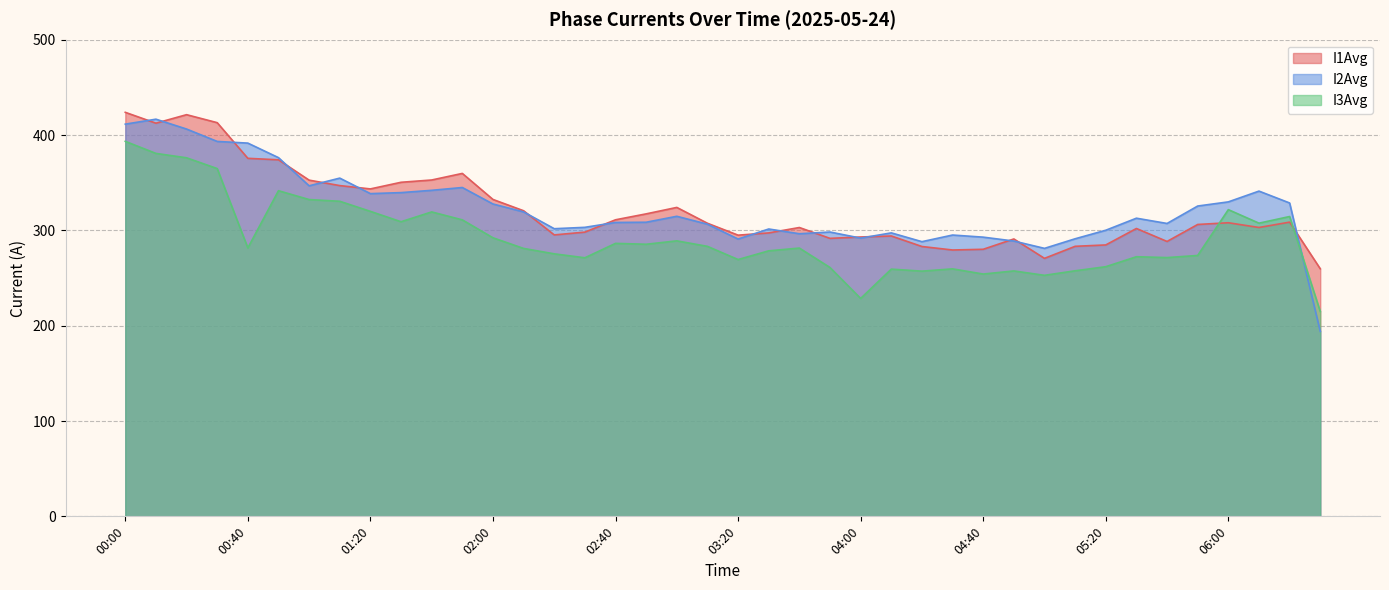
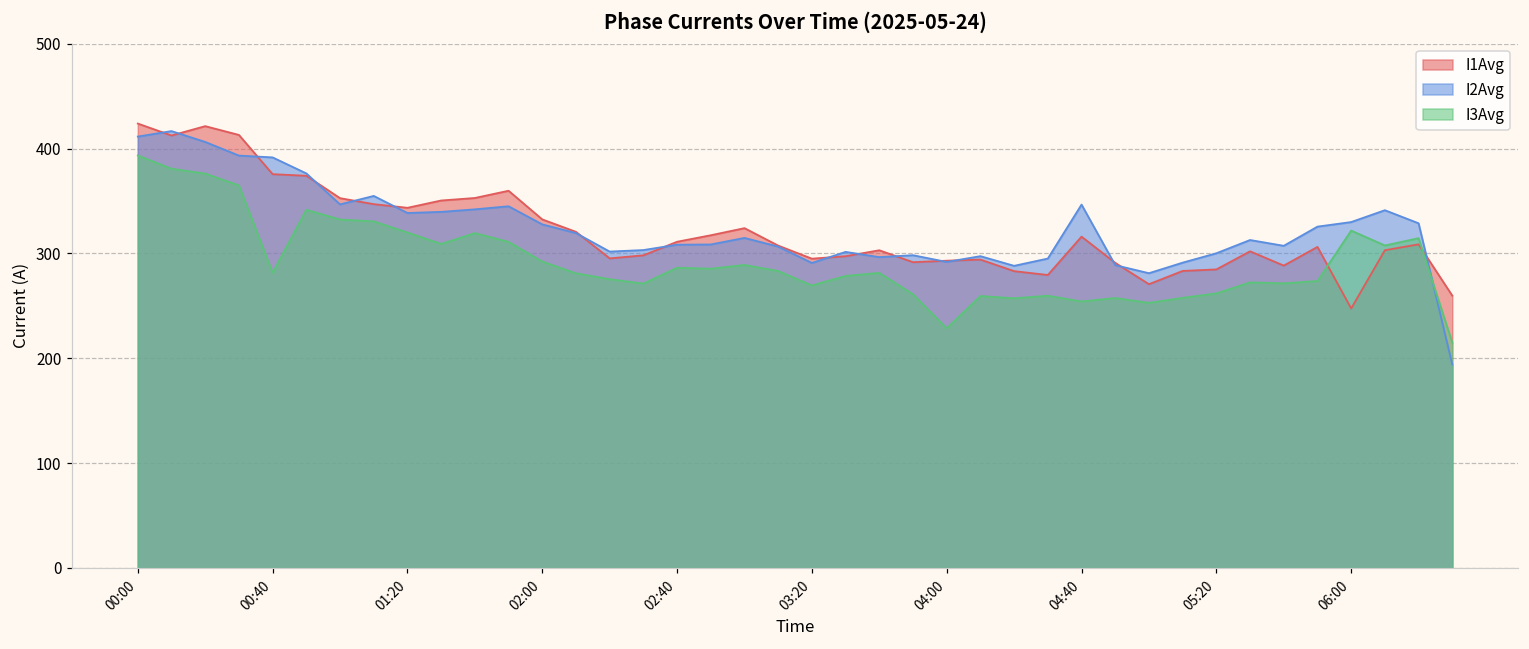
  {
    "I1Avg": {
      "00:00": 420,
      "00:40": 380,
      "01:20": 340,
      "02:00": 330,
      "02:40": 310,
      "03:20": 290,
-     "04:40": 280,
+     "04:40": 320,
      "05:20": 280,
-     "06:00": 310
+     "06:00": 250
    },
    "I2Avg": {
      "00:00": 410,
      "00:40": 390,
      "01:20": 340,
      "02:00": 330,
      "02:40": 310,
      "03:20": 290,
-     "04:40": 290,
+     "04:40": 350,
      "05:20": 300,
      "06:00": 330
    },
    "I3Avg": {
      "00:00": 390,
      "00:40": 280,
      "01:20": 320,
      "02:00": 290,
      "02:40": 290,
      "03:20": 270,
      "04:00": 230,
      "04:40": 250,
      "05:20": 260,
      "06:00": 320
    }
  }
